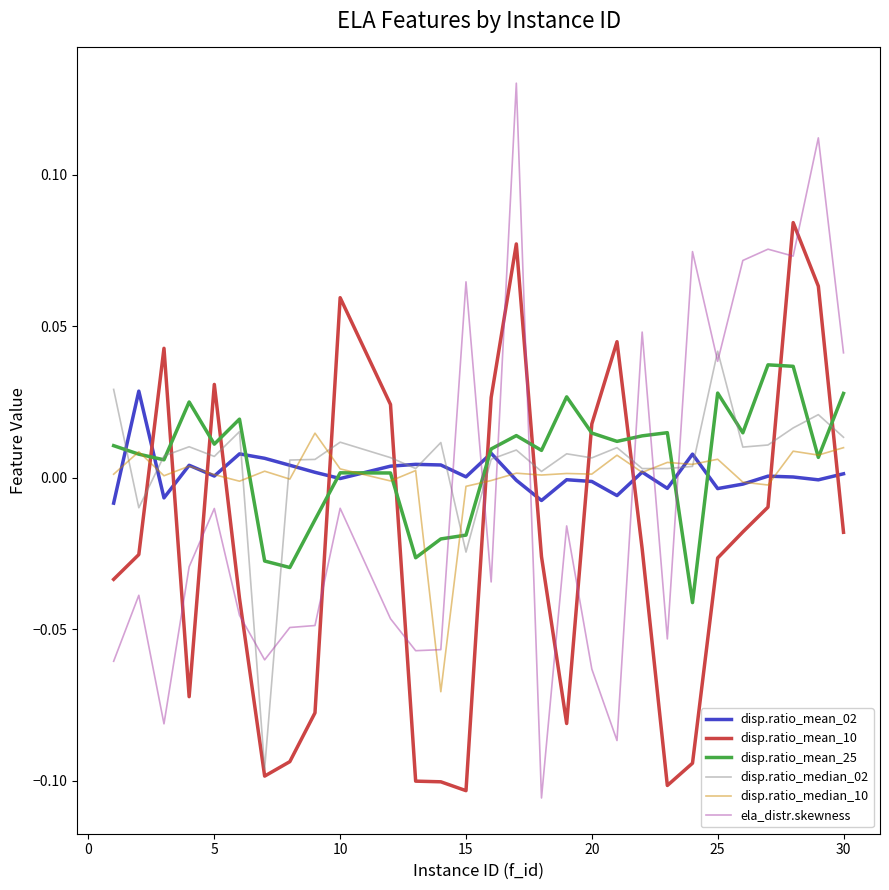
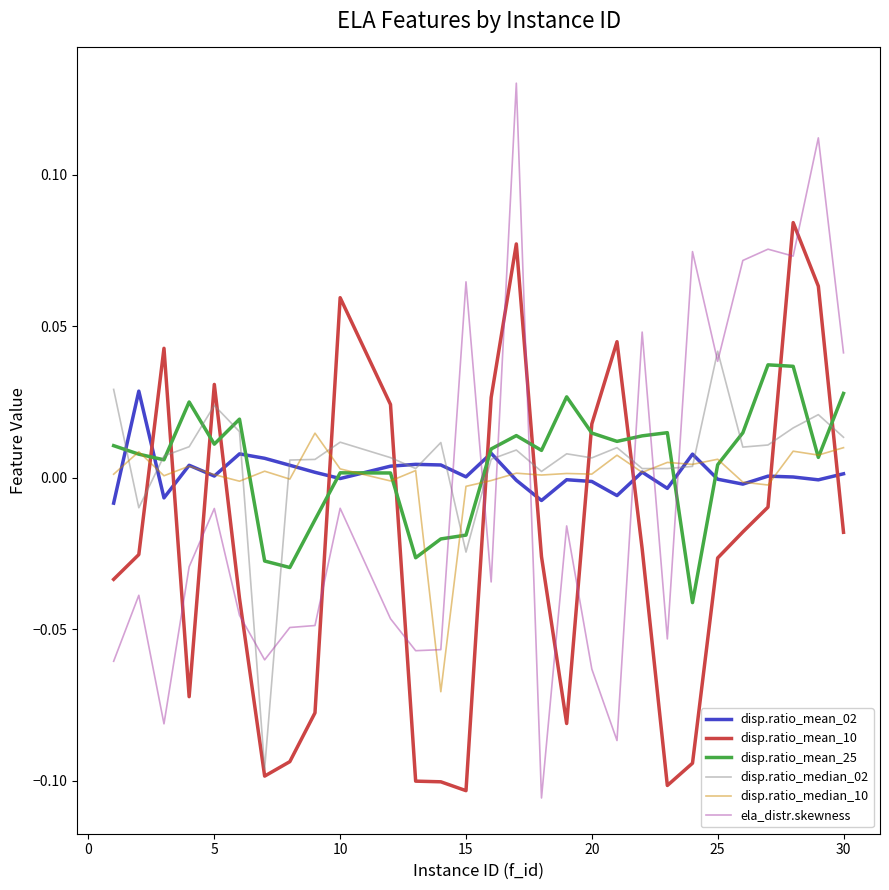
  {
    "disp.ratio_mean_02": {
      "10": 0.000,
      "15": 0.000,
      "20": -0.001,
-     "25": -0.004,
+     "25": 0.000,
      "30": 0.001
    },
    "disp.ratio_mean_10": {
      "5": 0.031,
      "10": 0.059,
      "15": -0.103,
      "20": 0.018,
      "25": -0.026,
      "30": -0.018
    },
    "disp.ratio_mean_25": {
      "5": 0.011,
      "10": 0.002,
      "15": -0.019,
      "20": 0.015,
-     "25": 0.028,
+     "25": 0.004,
      "30": 0.028
    },
    "disp.ratio_median_02": {
-     "5": 0.007,
+     "5": 0.024,
      "10": 0.012,
      "15": -0.025,
      "20": 0.007,
      "25": 0.042,
      "30": 0.013
    },
    "disp.ratio_median_10": {
      "10": 0.003,
      "15": -0.003,
      "20": 0.001,
      "25": 0.006,
      "30": 0.010
    },
    "ela_distr.skewness": {
      "5": -0.010,
      "10": -0.010,
      "15": 0.065,
      "20": -0.063,
      "25": 0.038,
      "30": 0.041
    }
  }
